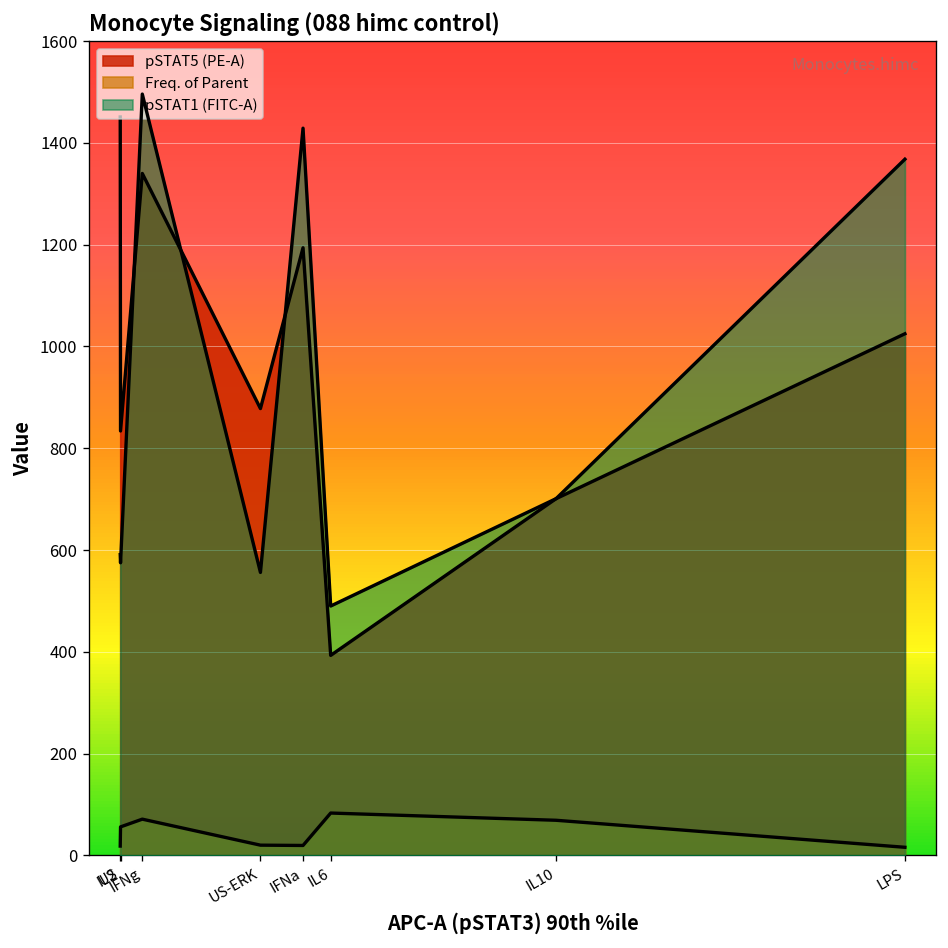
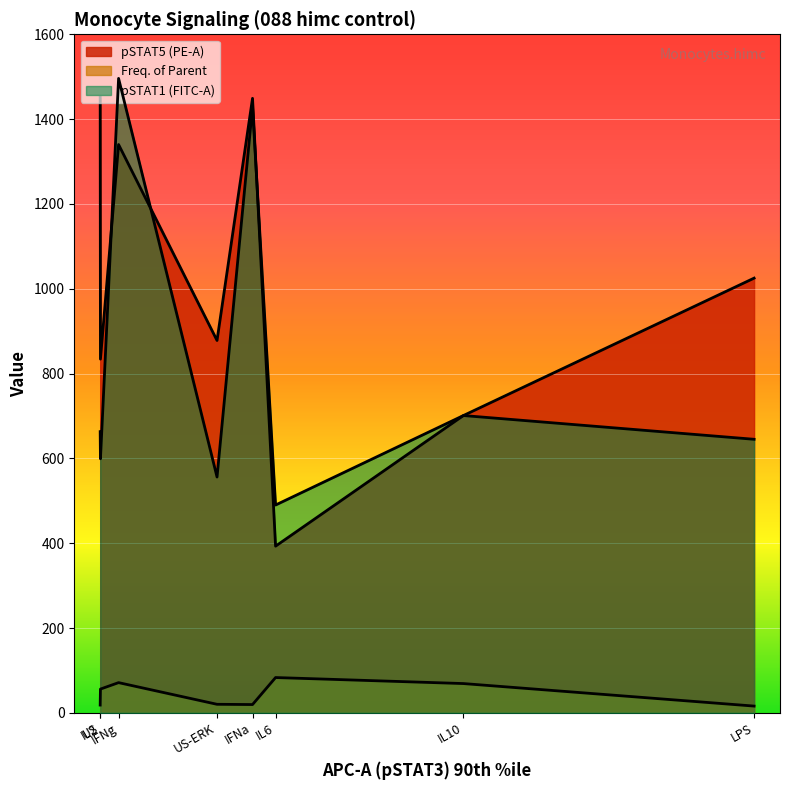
  {
    "pSTAT5 (PE-A)": {
      "US": 830,
      "IFNg": 1340,
      "US-ERK": 880,
-     "IFNa": 1190,
+     "IFNa": 1450,
      "IL6": 390,
      "LPS": 1030
    },
    "Freq. of Parent": {
      "IL2": 20,
      "US": 60,
      "IFNg": 70,
      "US-ERK": 20,
      "IFNa": 20,
      "IL6": 80,
      "IL10": 70,
      "LPS": 20
    },
    "pSTAT1 (FITC-A)": {
-     "IL2": 590,
-     "US": 580,
+     "IL2": 660,
+     "US": 600,
      "US-ERK": 560,
      "IFNa": 1430,
      "IL6": 490,
-     "LPS": 1370
+     "LPS": 650
    }
  }
